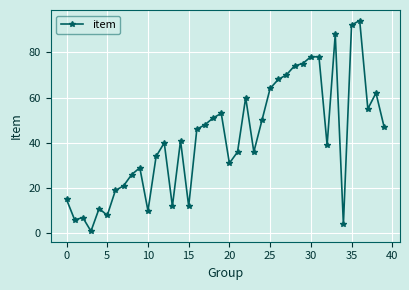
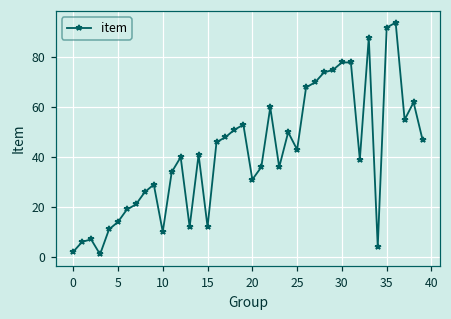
  {
-   "0": 15,
-   "5": 8,
+   "0": 2,
+   "5": 14,
    "10": 10,
    "15": 12,
    "20": 31,
-   "25": 64,
+   "25": 43,
    "30": 78,
    "35": 92
  }
